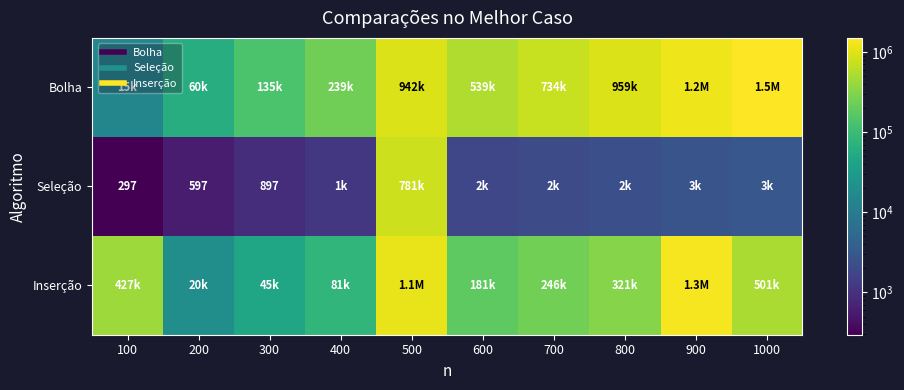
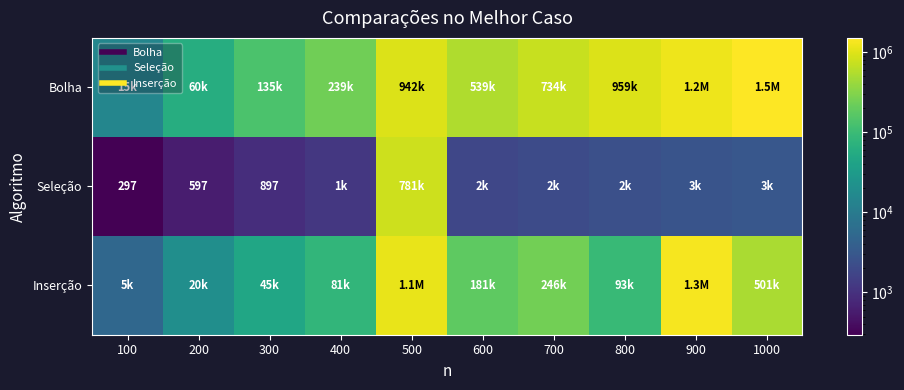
  {
    "Bolha": {
      "200": "60k",
      "300": "135k",
      "400": "239k",
      "500": "942k",
      "600": "539k",
      "700": "734k",
      "800": "959k",
      "900": "1.2M",
      "1000": "1.5M"
    },
    "Seleção": {
      "100": "297",
      "200": "597",
      "300": "897",
      "400": "1k",
      "500": "781k",
      "600": "2k",
      "700": "2k",
      "800": "2k",
      "900": "3k",
      "1000": "3k"
    },
    "Inserção": {
-     "100": "427k",
+     "100": "5k",
      "200": "20k",
      "300": "45k",
      "400": "81k",
      "500": "1.1M",
      "600": "181k",
      "700": "246k",
-     "800": "321k",
+     "800": "93k",
      "900": "1.3M",
      "1000": "501k"
    }
  }
